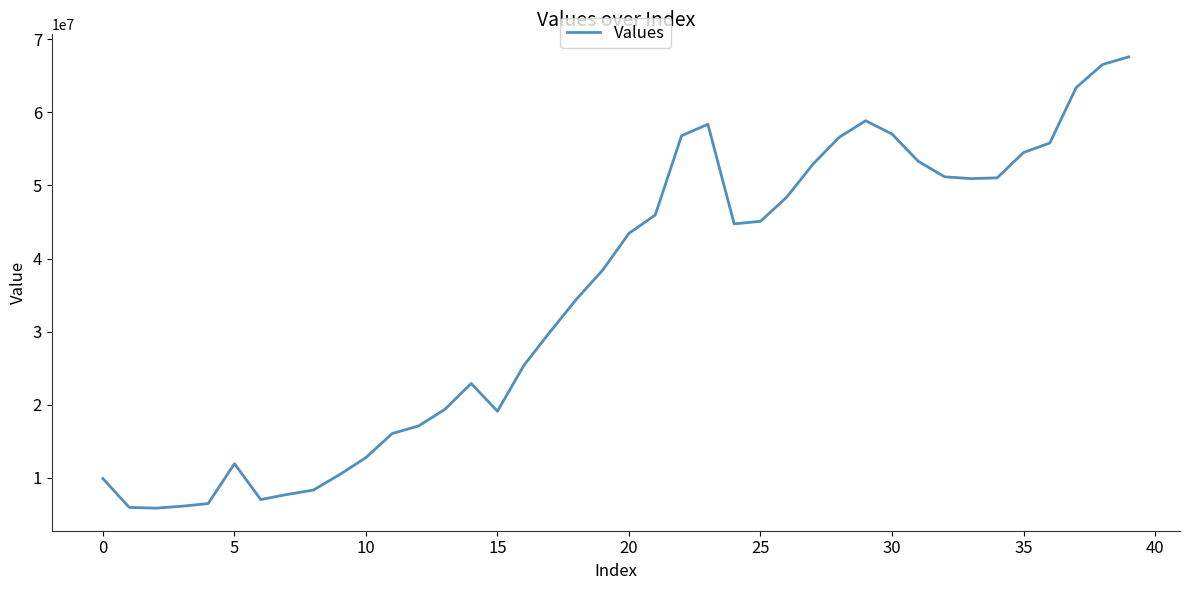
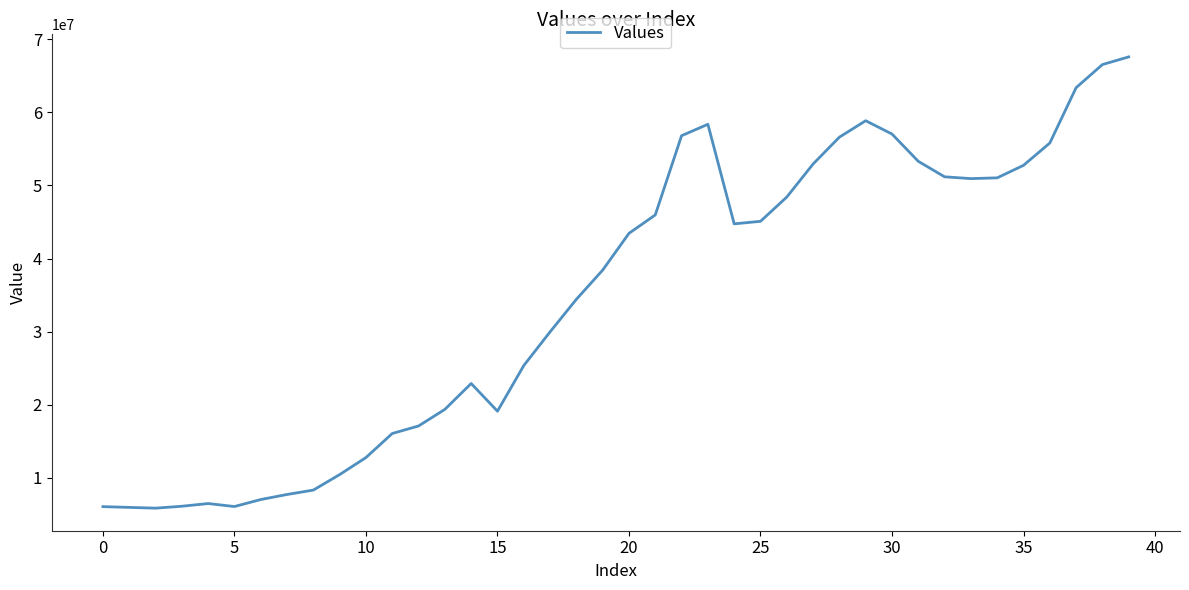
  {
-   "0": 10000000,
-   "5": 12000000,
+   "0": 6000000,
+   "5": 6000000,
    "10": 13000000,
    "15": 19000000,
    "20": 43000000,
    "25": 45000000,
    "30": 57000000,
-   "35": 54000000
+   "35": 53000000
  }
